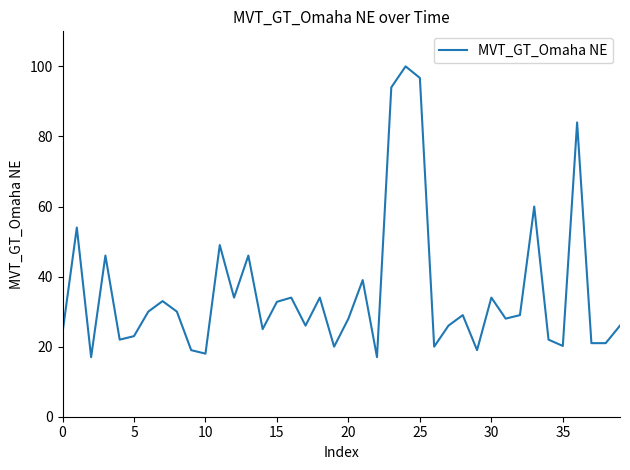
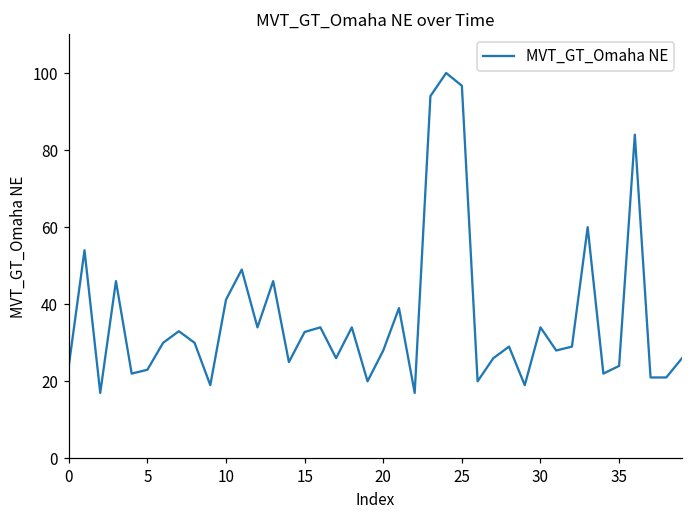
  {
    "0": 24,
    "5": 23,
-   "10": 18,
+   "10": 41,
    "15": 33,
    "20": 28,
    "25": 97,
    "30": 34,
-   "35": 20
+   "35": 24
  }
